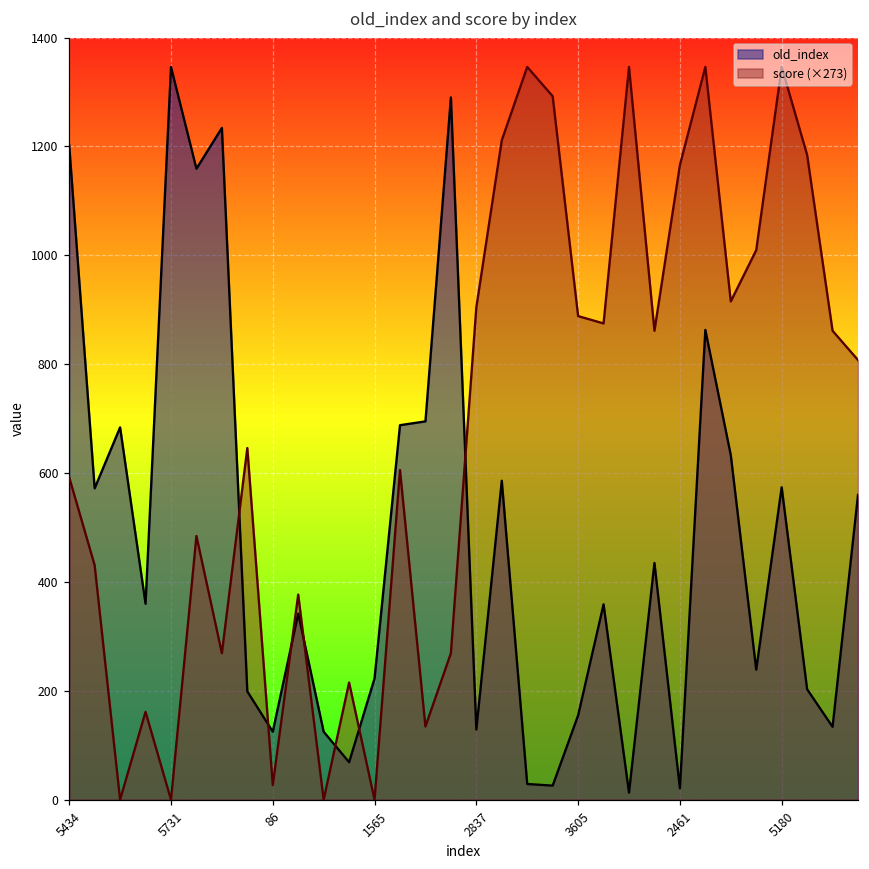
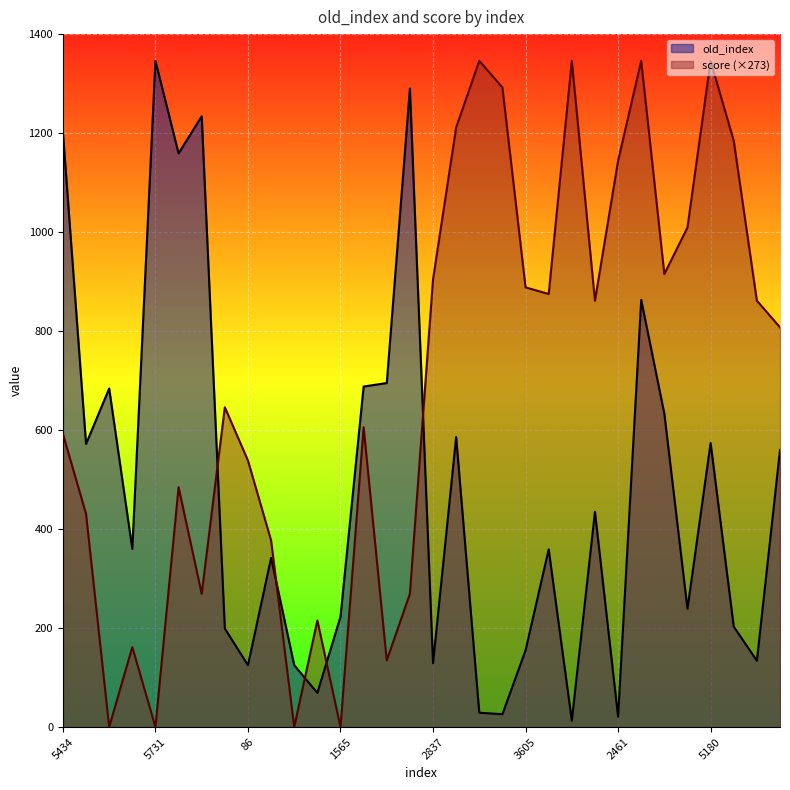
  {
    "old_index": {
      "5434": 1200,
      "5731": 1350,
      "86": 130,
      "1565": 220,
      "2837": 130,
      "3605": 160,
      "2461": 20,
      "5180": 570
    },
    "score (×273)": {
      "5434": 590,
      "5731": 0,
-     "86": 30,
+     "86": 540,
      "1565": 0,
      "2837": 900,
      "3605": 890,
-     "2461": 1170
+     "2461": 1140
    }
  }
